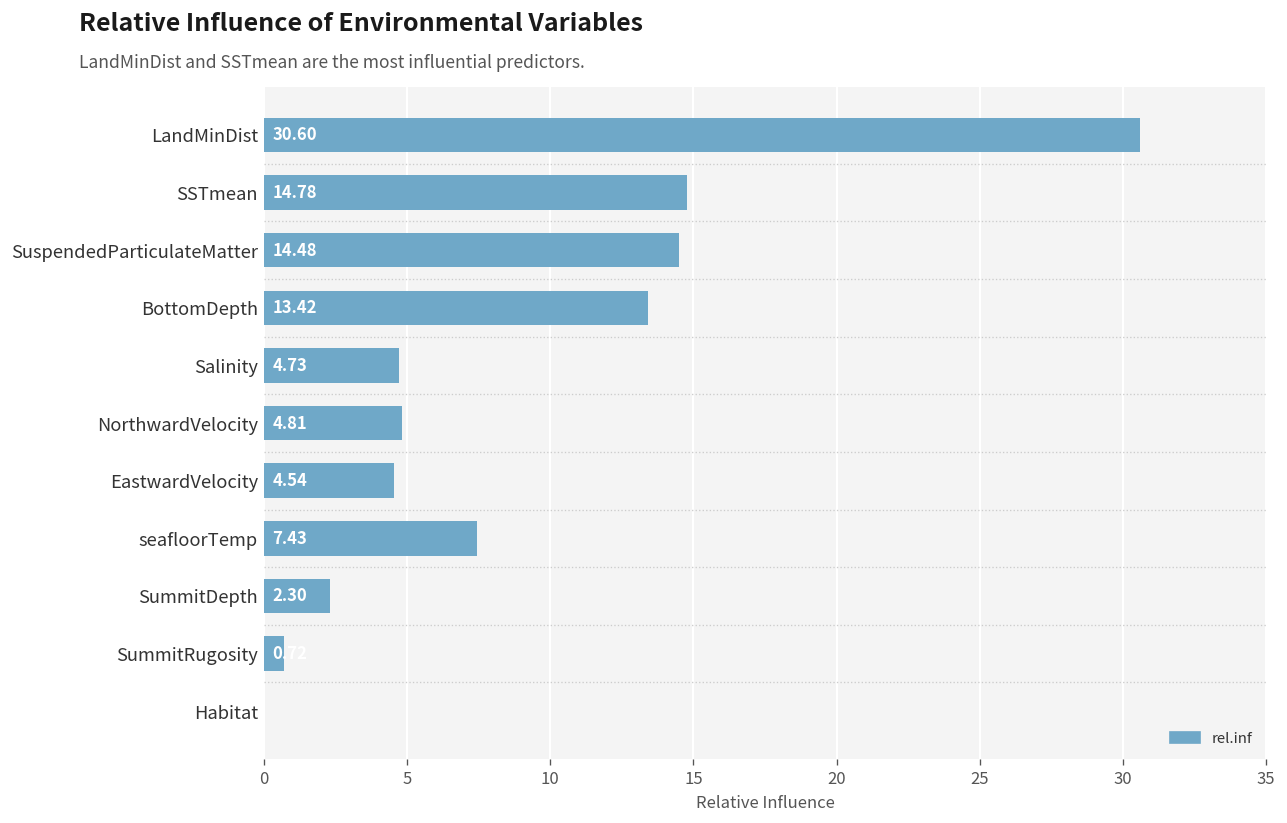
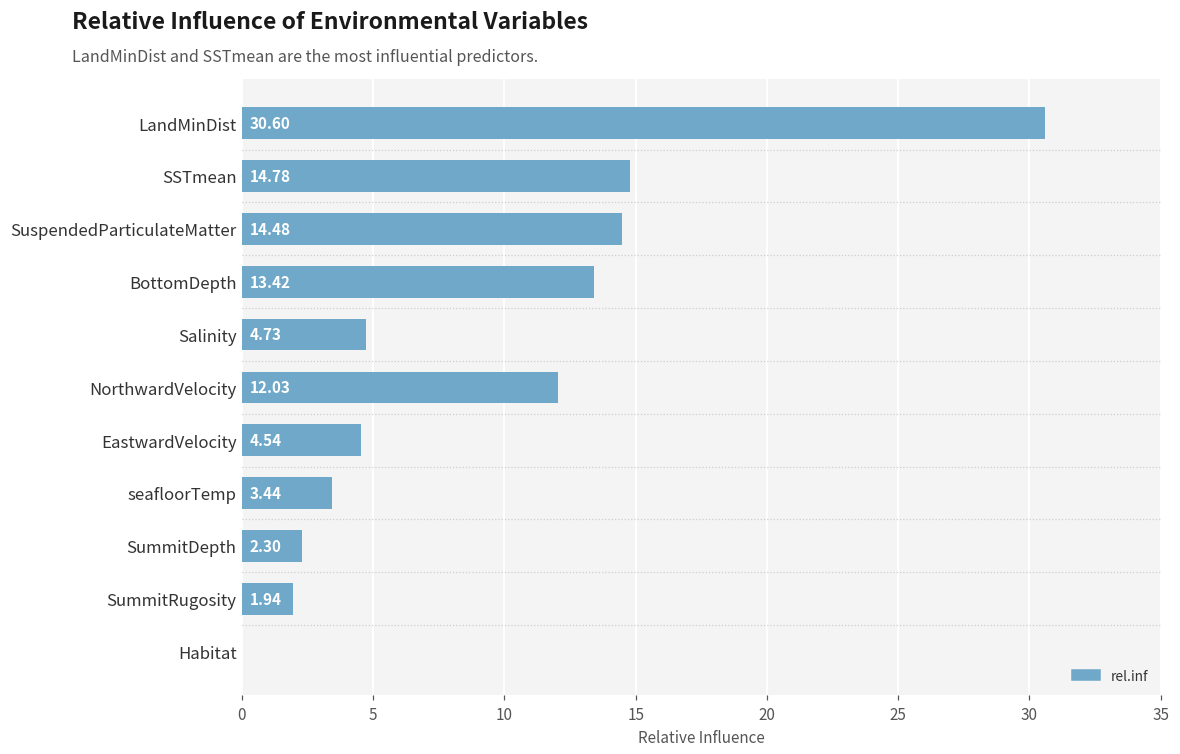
  {
    "LandMinDist": 30.60,
    "SSTmean": 14.78,
    "SuspendedParticulateMatter": 14.48,
    "BottomDepth": 13.42,
    "Salinity": 4.73,
-   "NorthwardVelocity": 4.81,
+   "NorthwardVelocity": 12.03,
    "EastwardVelocity": 4.54,
-   "seafloorTemp": 7.43,
+   "seafloorTemp": 3.44,
    "SummitDepth": 2.30,
-   "SummitRugosity": 0.7
+   "SummitRugosity": 1.9
  }
